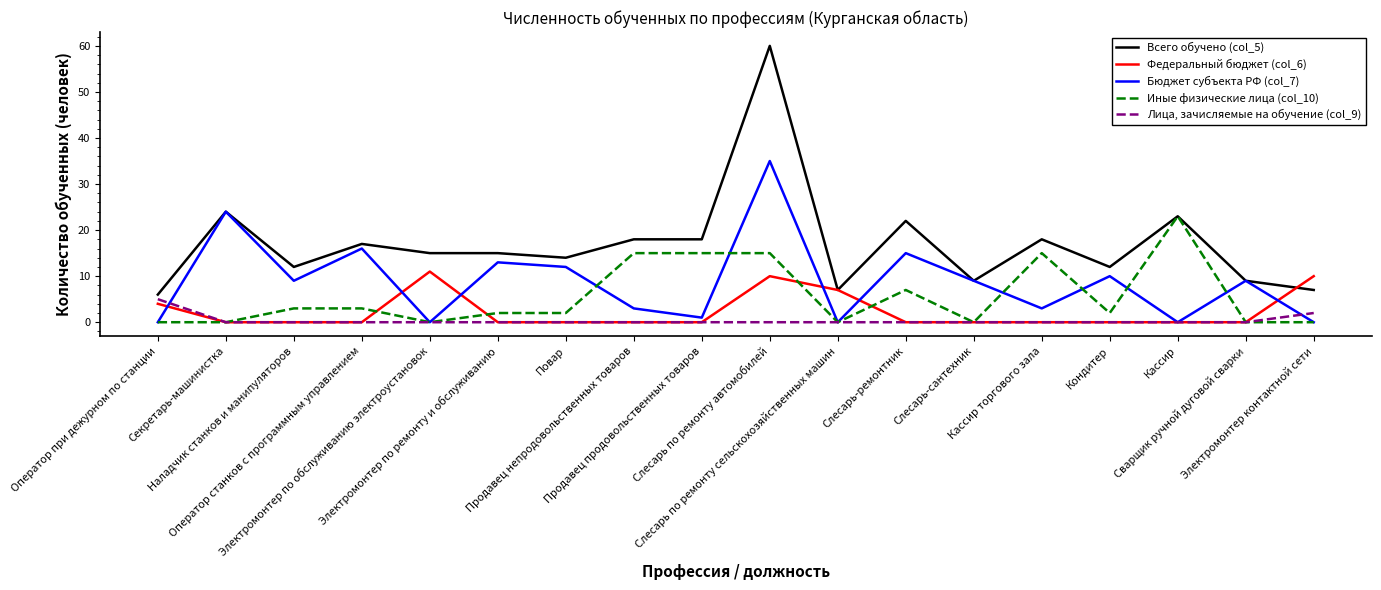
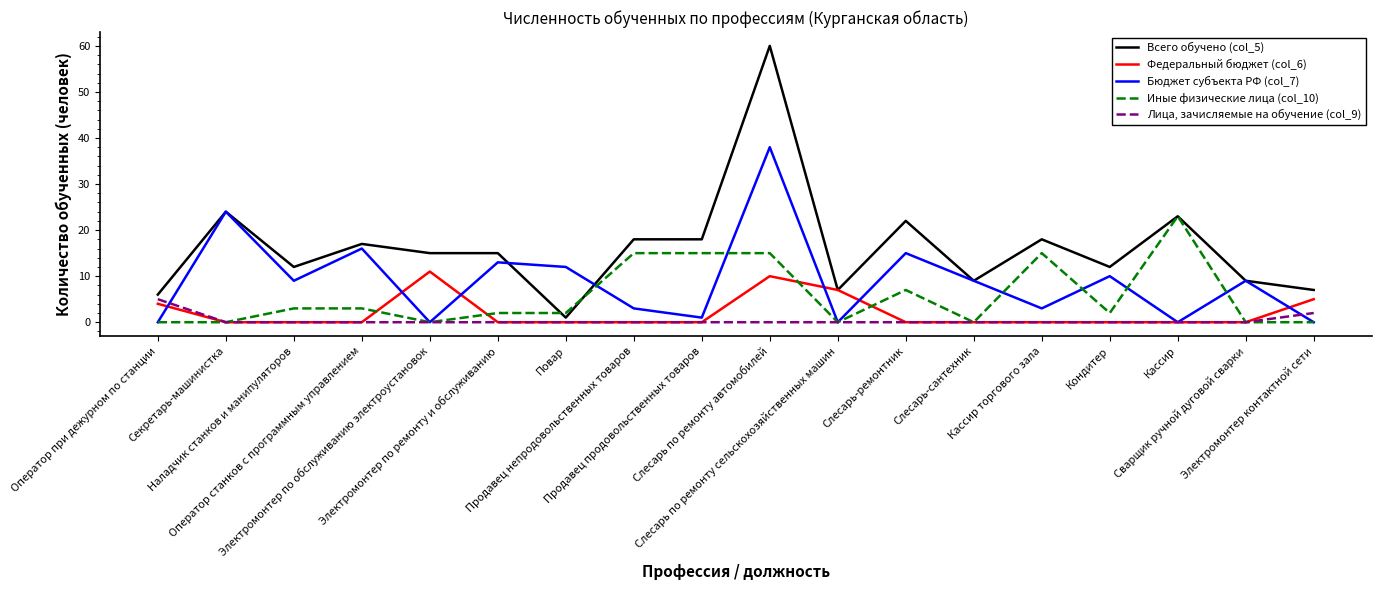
  {
    "Всего обучено (col_5)": {
      "Оператор при дежурном по станции": 6,
      "Наладчик станков и манипуляторов": 12,
      "Оператор станков с программным управлением": 17,
      "Электромонтер по обслуживанию электроустановок": 15,
      "Электромонтер по ремонту и обслуживанию": 15,
-     "Повар": 14,
+     "Повар": 1,
      "Продавец непродовольственных товаров": 18,
      "Продавец продовольственных товаров": 18,
      "Слесарь по ремонту автомобилей": 60,
      "Слесарь-ремонтник": 22,
      "Кассир торгового зала": 18,
      "Кондитер": 12,
      "Электромонтер контактной сети": 7
    },
    "Федеральный бюджет (col_6)": {
      "Оператор при дежурном по станции": 4,
      "Электромонтер по обслуживанию электроустановок": 11,
      "Слесарь по ремонту автомобилей": 10,
-     "Электромонтер контактной сети": 10
+     "Электромонтер контактной сети": 5
    },
    "Бюджет субъекта РФ (col_7)": {
      "Наладчик станков и манипуляторов": 9,
      "Оператор станков с программным управлением": 16,
      "Электромонтер по ремонту и обслуживанию": 13,
      "Повар": 12,
      "Продавец непродовольственных товаров": 3,
      "Продавец продовольственных товаров": 1,
-     "Слесарь по ремонту автомобилей": 35,
+     "Слесарь по ремонту автомобилей": 38,
      "Слесарь-ремонтник": 15,
      "Кассир торгового зала": 3,
      "Кондитер": 10
    },
    "Иные физические лица (col_10)": {
      "Наладчик станков и манипуляторов": 3,
      "Оператор станков с программным управлением": 3,
      "Электромонтер по ремонту и обслуживанию": 2,
      "Повар": 2,
      "Продавец непродовольственных товаров": 15,
      "Продавец продовольственных товаров": 15,
      "Слесарь по ремонту автомобилей": 15,
      "Слесарь-ремонтник": 7,
      "Кассир торгового зала": 15,
      "Кондитер": 2
    },
    "Лица, зачисляемые на обучение (col_9)": {
      "Оператор при дежурном по станции": 5,
      "Слесарь по ремонту автомобилей": 0,
      "Электромонтер контактной сети": 2
    }
  }
